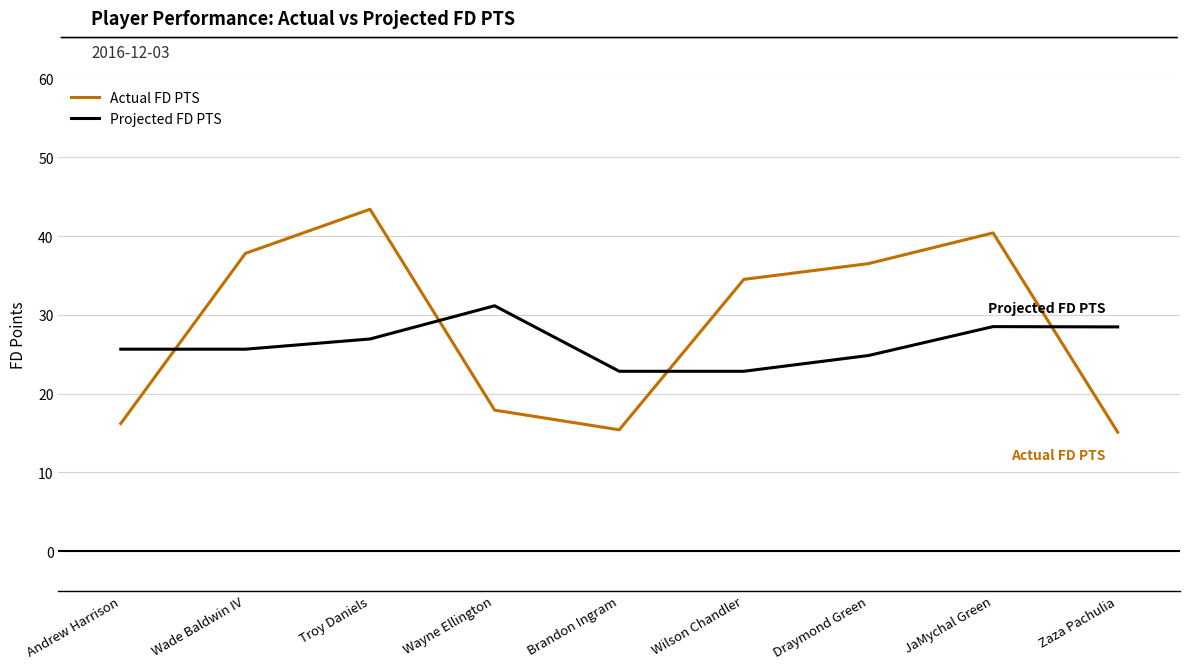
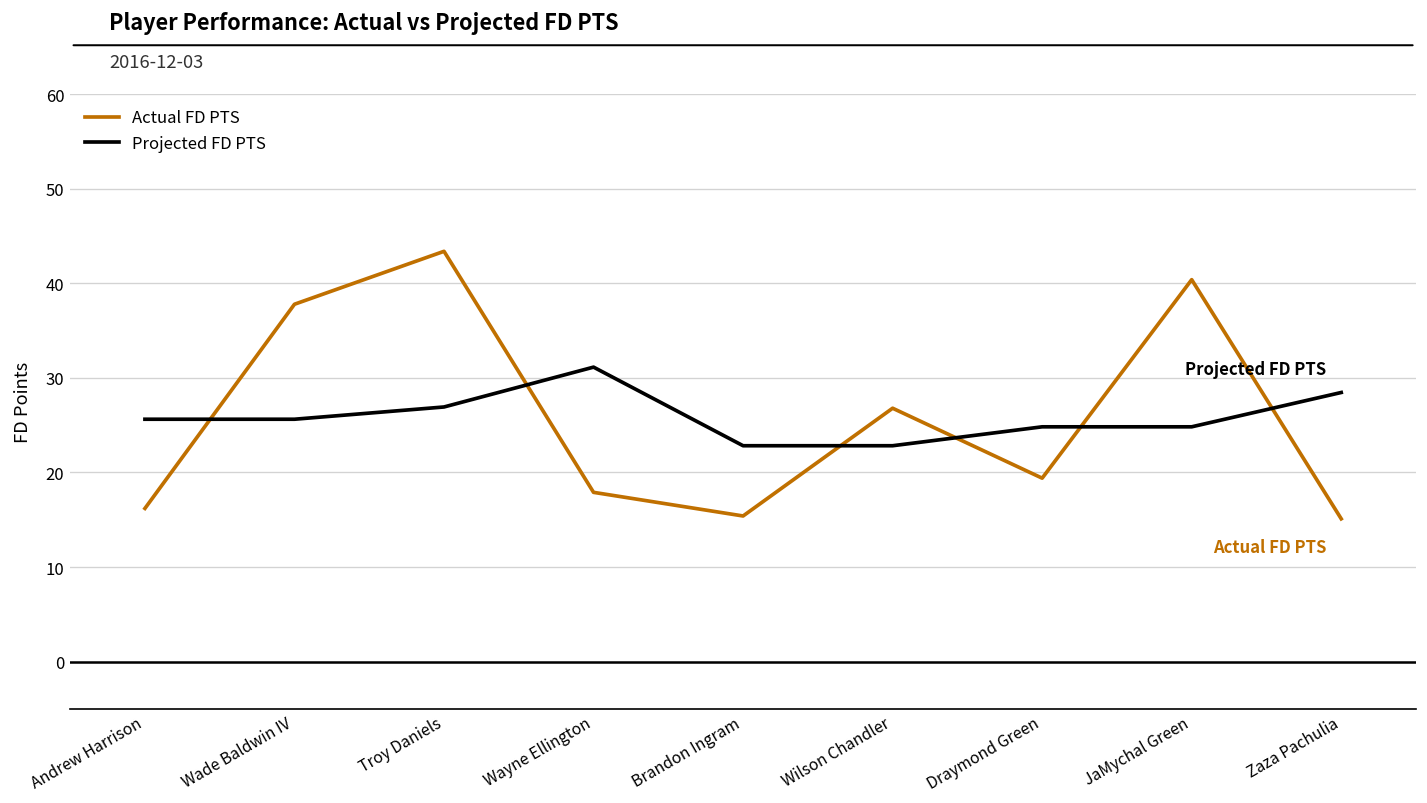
  {
    "Actual FD PTS": {
      "Andrew Harrison": 16,
      "Wade Baldwin IV": 38,
      "Troy Daniels": 43,
      "Wayne Ellington": 18,
      "Brandon Ingram": 15,
-     "Wilson Chandler": 35,
-     "Draymond Green": 37,
+     "Wilson Chandler": 27,
+     "Draymond Green": 19,
      "JaMychal Green": 40,
      "Zaza Pachulia": 15
    },
    "Projected FD PTS": {
      "Andrew Harrison": 26,
      "Wade Baldwin IV": 26,
      "Troy Daniels": 27,
      "Wayne Ellington": 31,
      "Brandon Ingram": 23,
      "Wilson Chandler": 23,
      "Draymond Green": 25,
-     "JaMychal Green": 29,
+     "JaMychal Green": 25,
      "Zaza Pachulia": 28
    }
  }
